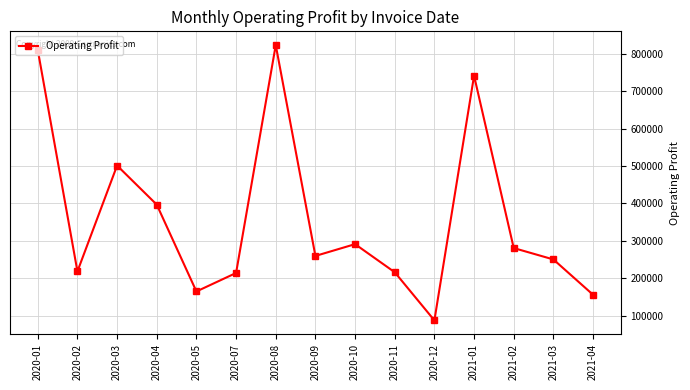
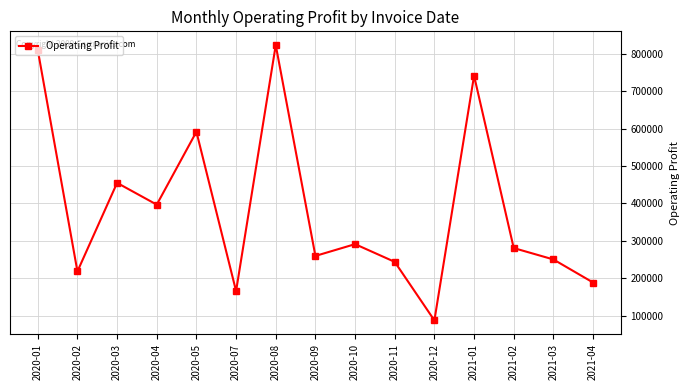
  {
    "2020-02": 220000,
-   "2020-03": 500000,
+   "2020-03": 450000,
    "2020-04": 400000,
-   "2020-05": 170000,
-   "2020-07": 210000,
+   "2020-05": 590000,
+   "2020-07": 170000,
    "2020-08": 820000,
    "2020-09": 260000,
    "2020-10": 290000,
-   "2020-11": 220000,
+   "2020-11": 240000,
    "2020-12": 90000,
    "2021-01": 740000,
    "2021-02": 280000,
    "2021-03": 250000,
-   "2021-04": 160000
+   "2021-04": 190000
  }
